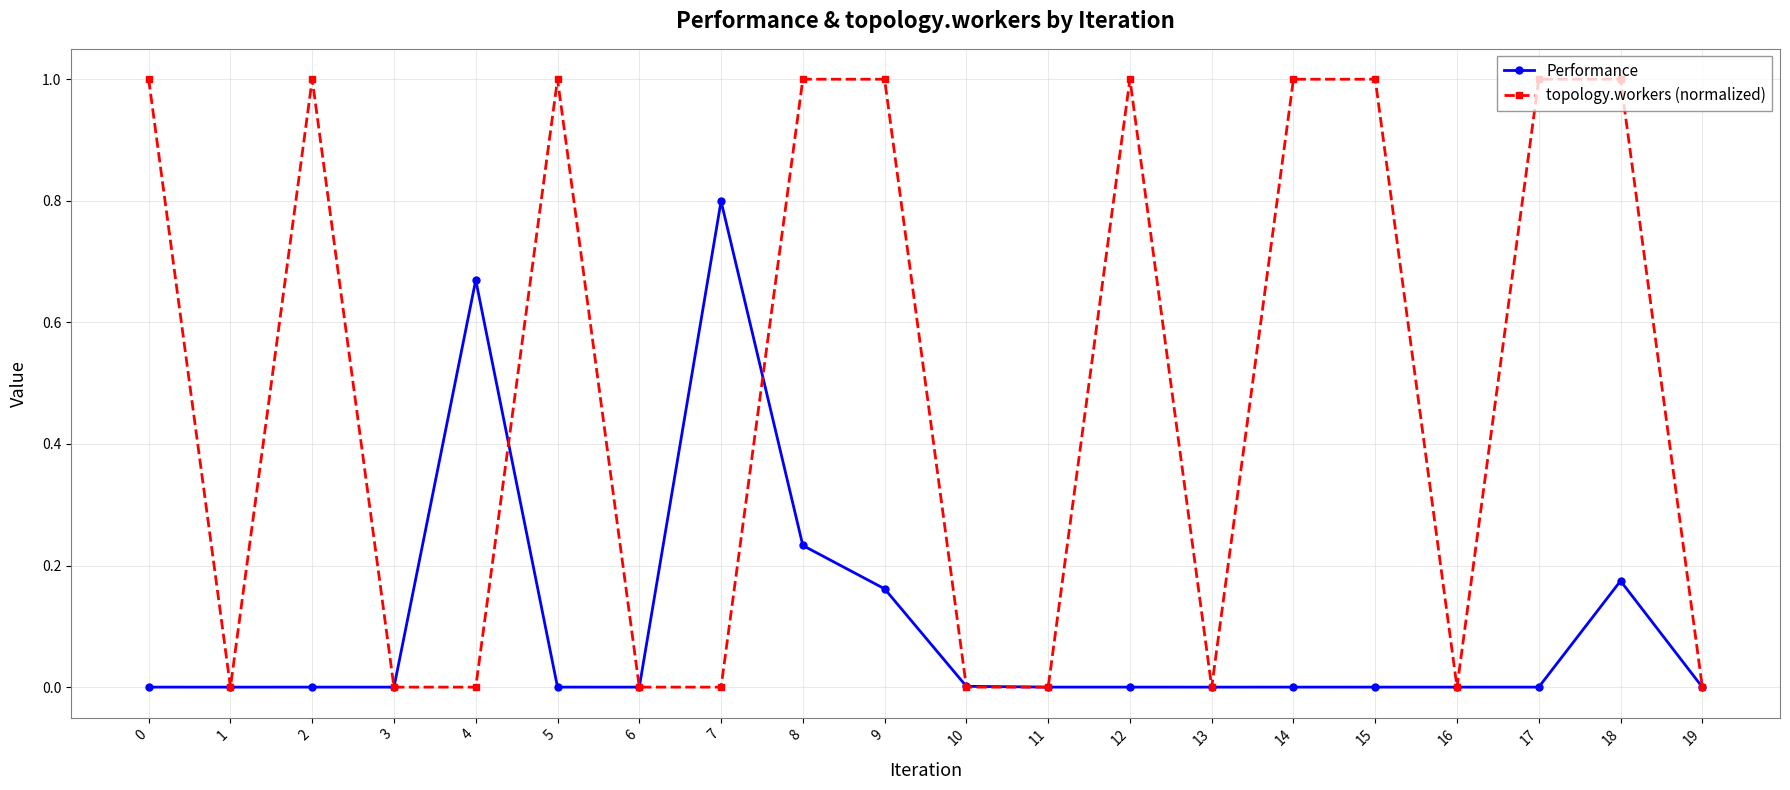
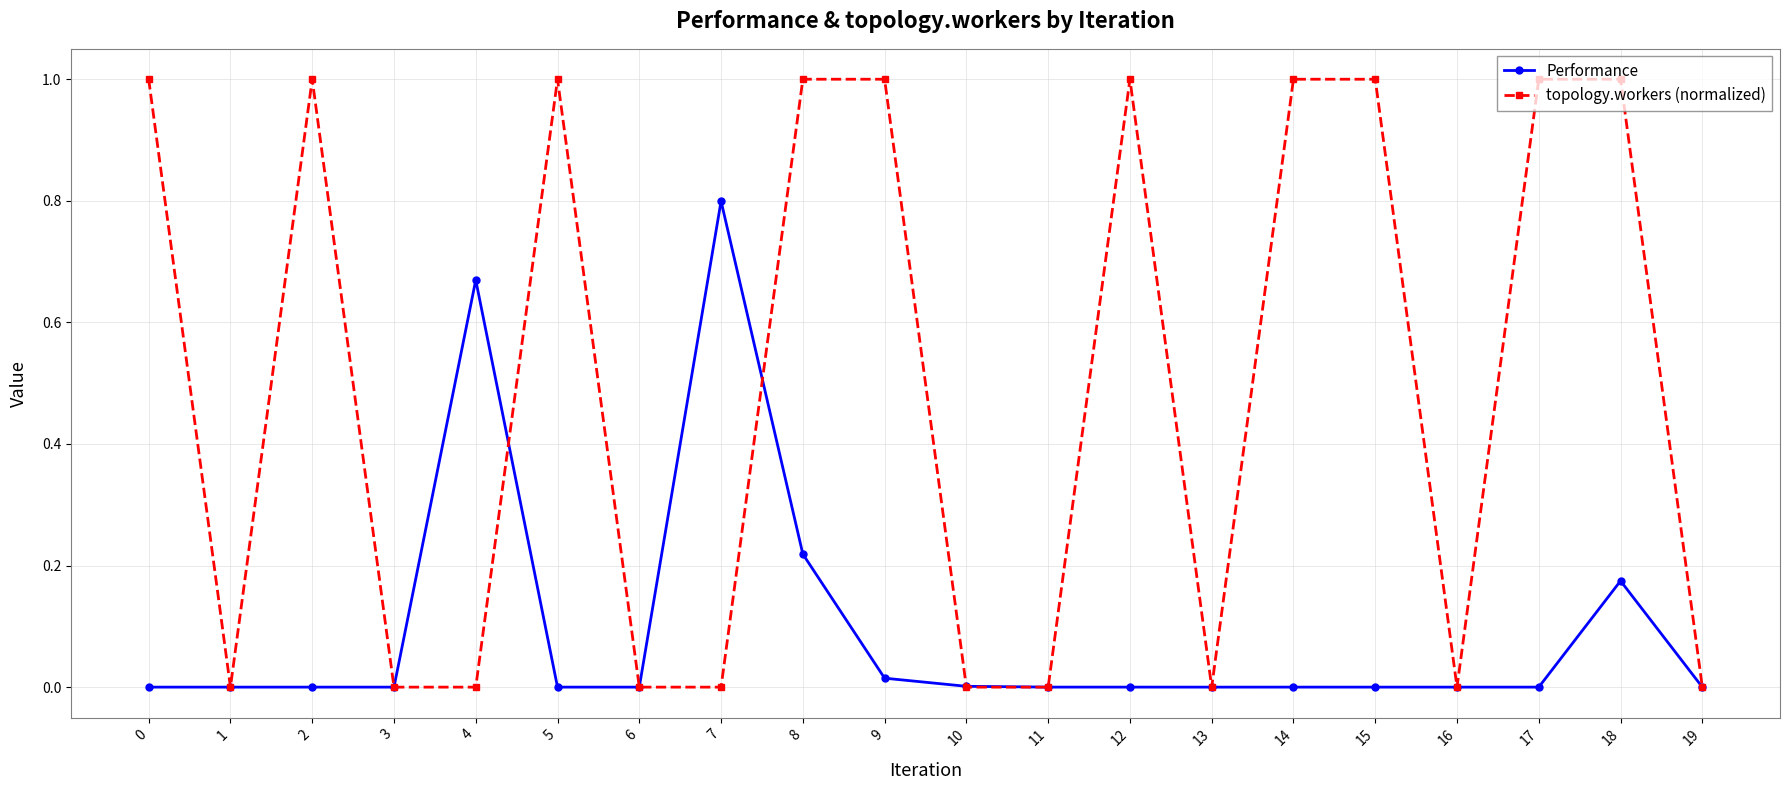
  {
    "Performance": {
      "0": 0.00,
      "2": 0.00,
      "4": 0.67,
      "5": 0.00,
      "7": 0.80,
-     "8": 0.23,
-     "9": 0.16,
+     "8": 0.22,
+     "9": 0.01,
      "12": 0.00,
      "14": 0.00,
      "15": 0.00,
      "17": 0.00,
      "18": 0.17
    },
    "topology.workers (normalized)": {
      "0": 1.00,
      "2": 1.00,
      "4": 0.00,
      "5": 1.00,
      "7": 0.00,
      "8": 1.00,
      "9": 1.00,
      "12": 1.00,
      "14": 1.00,
      "15": 1.00
    }
  }
